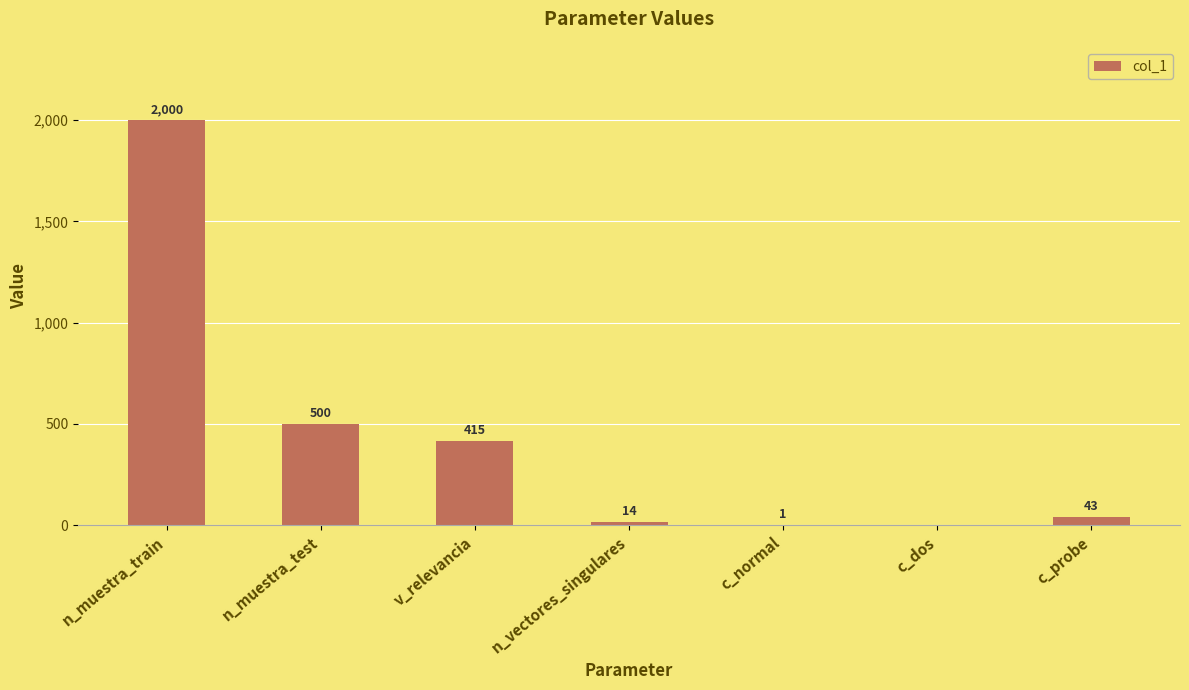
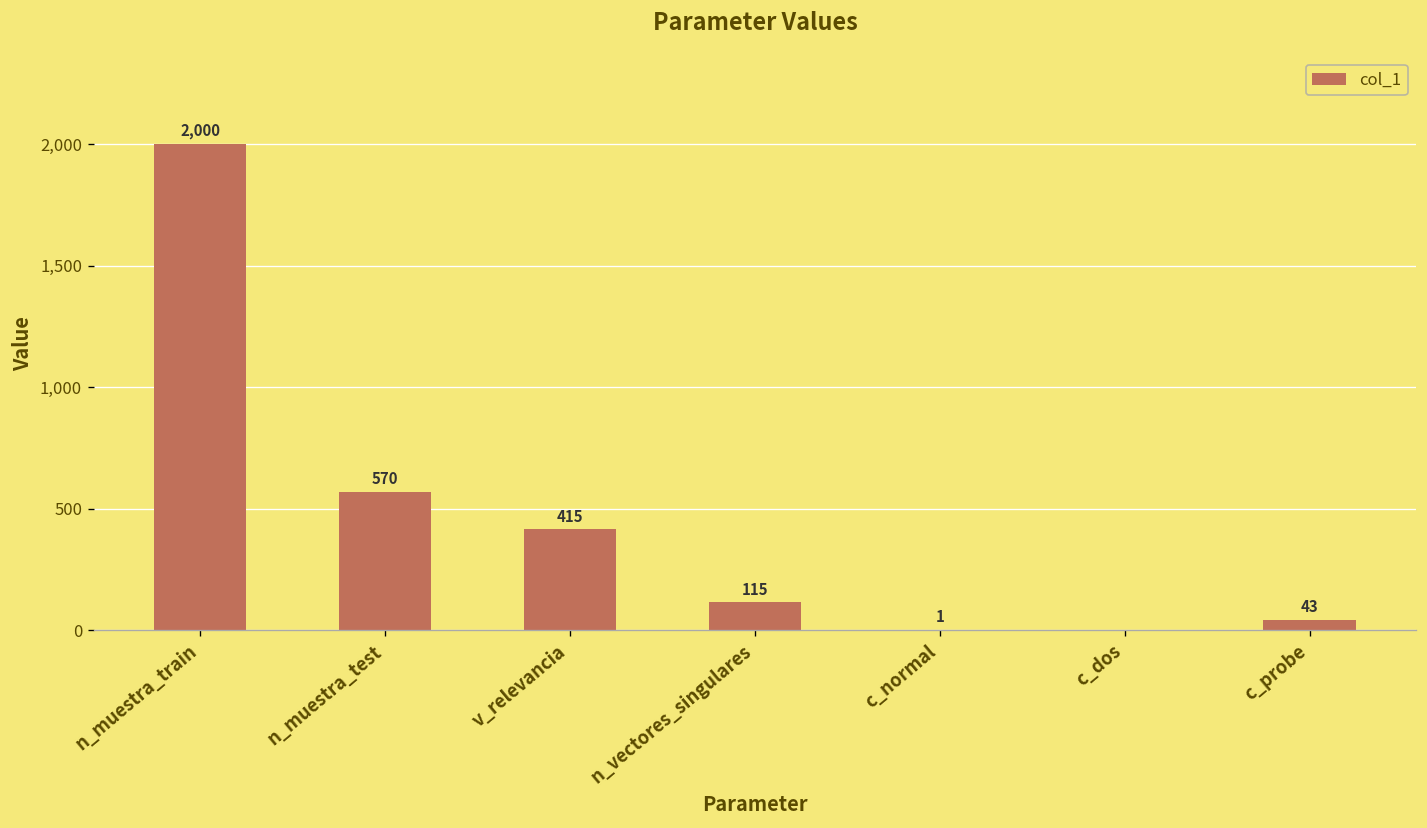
  {
    "n_muestra_train": "2,000",
-   "n_muestra_test": "500",
+   "n_muestra_test": "570",
    "v_relevancia": "415",
-   "n_vectores_singulares": "14",
+   "n_vectores_singulares": "115",
    "c_normal": "1",
    "c_probe": "43"
  }
